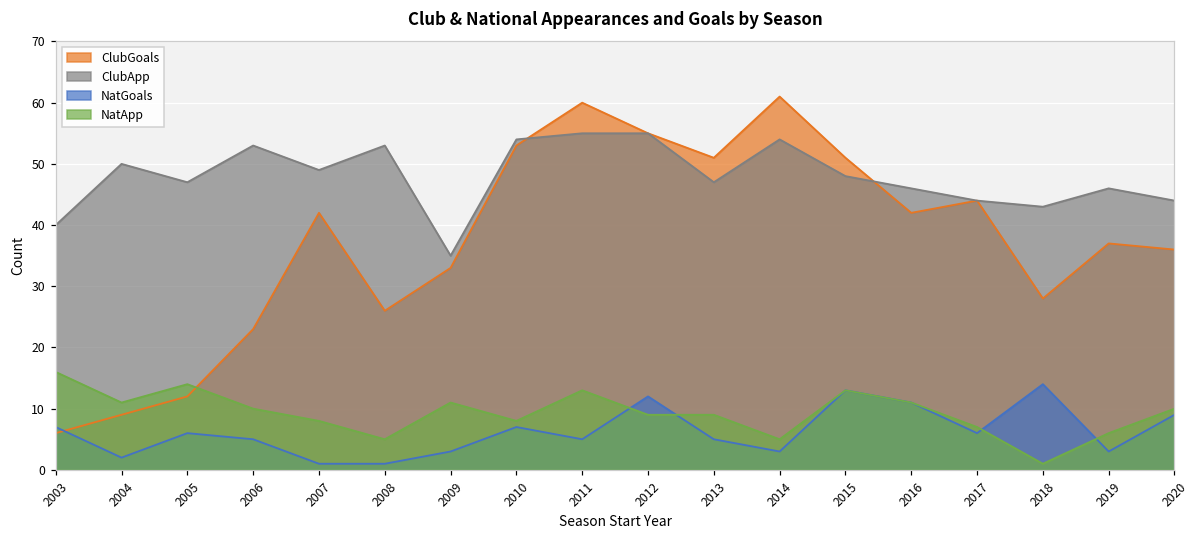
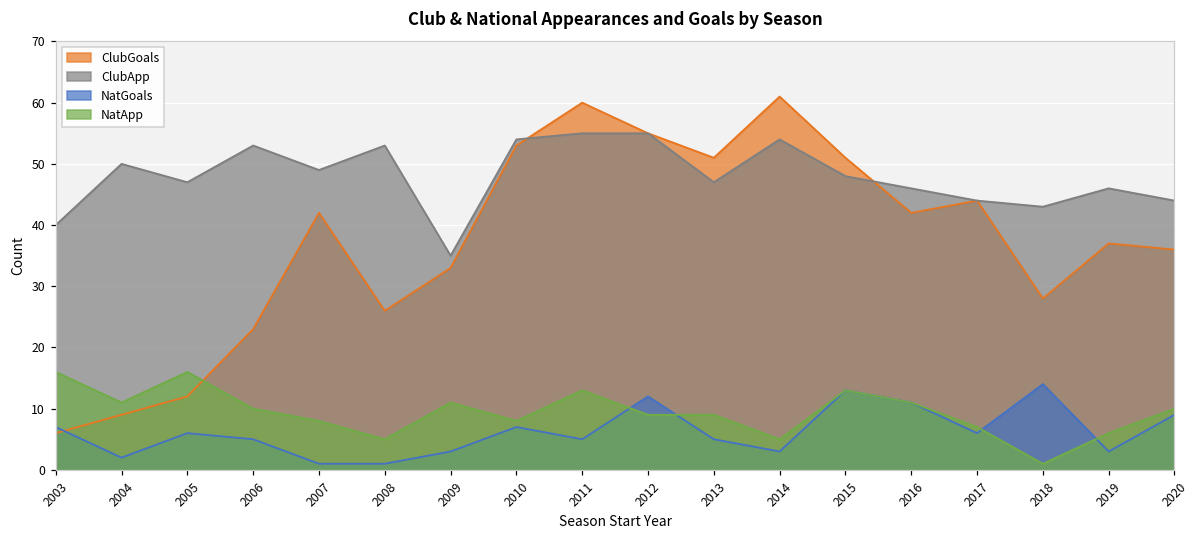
  {
    "ClubGoals": {
      "2003": 6,
      "2004": 9,
      "2005": 12,
      "2006": 23,
      "2007": 42,
      "2008": 26,
      "2009": 33,
      "2010": 53,
      "2011": 60,
      "2013": 51,
      "2014": 61,
      "2015": 51,
      "2016": 42,
      "2018": 28,
      "2019": 37,
      "2020": 36
    },
    "ClubApp": {
      "2003": 40,
      "2004": 50,
      "2005": 47,
      "2006": 53,
      "2007": 49,
      "2008": 53,
      "2009": 35,
      "2010": 54,
      "2011": 55,
      "2013": 47,
      "2014": 54,
      "2015": 48,
      "2016": 46,
      "2018": 43,
      "2019": 46,
      "2020": 44
    },
    "NatGoals": {
      "2003": 7,
      "2004": 2,
      "2005": 6,
      "2006": 5,
      "2007": 1,
      "2008": 1,
      "2009": 3,
      "2010": 7,
      "2011": 5,
      "2012": 12,
      "2013": 5,
      "2014": 3,
      "2017": 6,
      "2018": 14,
      "2019": 3,
      "2020": 9
    },
    "NatApp": {
      "2003": 16,
      "2004": 11,
-     "2005": 14,
+     "2005": 16,
      "2006": 10,
      "2007": 8,
      "2008": 5,
      "2009": 11,
      "2010": 8,
      "2011": 13,
      "2012": 9,
      "2013": 9,
      "2014": 5,
      "2017": 7,
      "2018": 1,
      "2019": 6,
      "2020": 10
    }
  }
